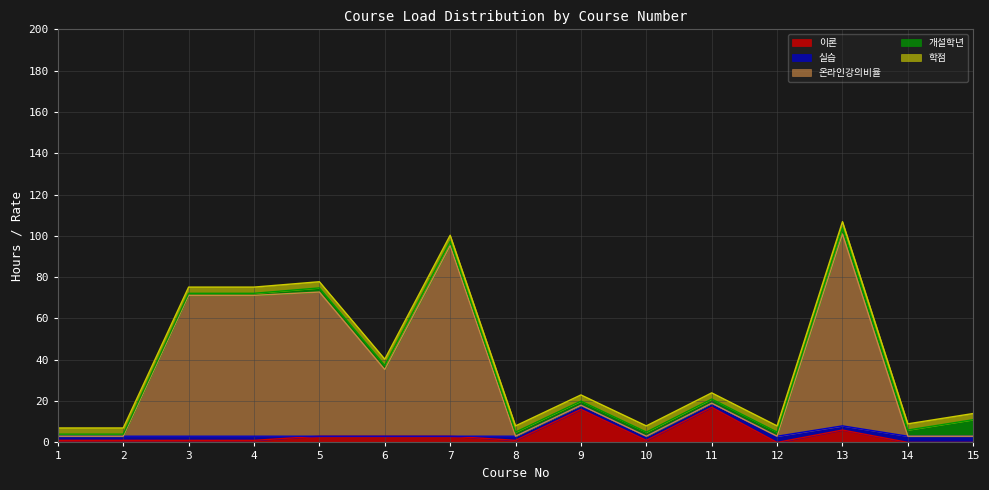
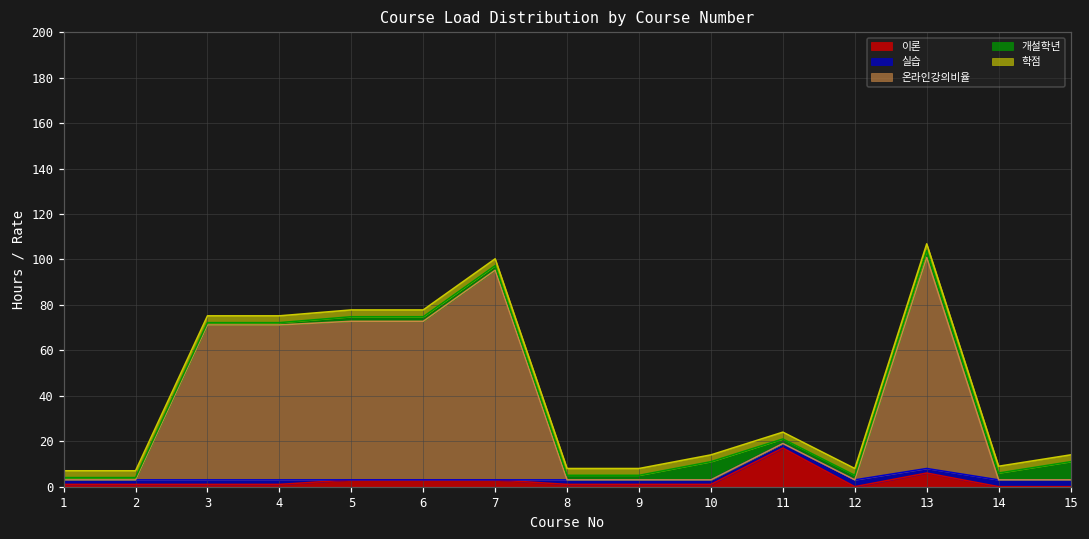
  {
    "이론": {
      "1": 1,
      "2": 1,
      "3": 1,
      "4": 1,
      "8": 1,
-     "9": 16,
+     "9": 1,
      "10": 1,
      "11": 17,
      "12": 0,
      "13": 6,
      "14": 0,
      "15": 0
    },
    "온라인강의비율": {
-     "6": 35
+     "6": 73
    },
    "개설학년": {
      "6": 2,
      "9": 2,
-     "10": 2
+     "10": 8
    },
    "학점": {
      "6": 3,
      "9": 3,
      "10": 3
    }
  }
